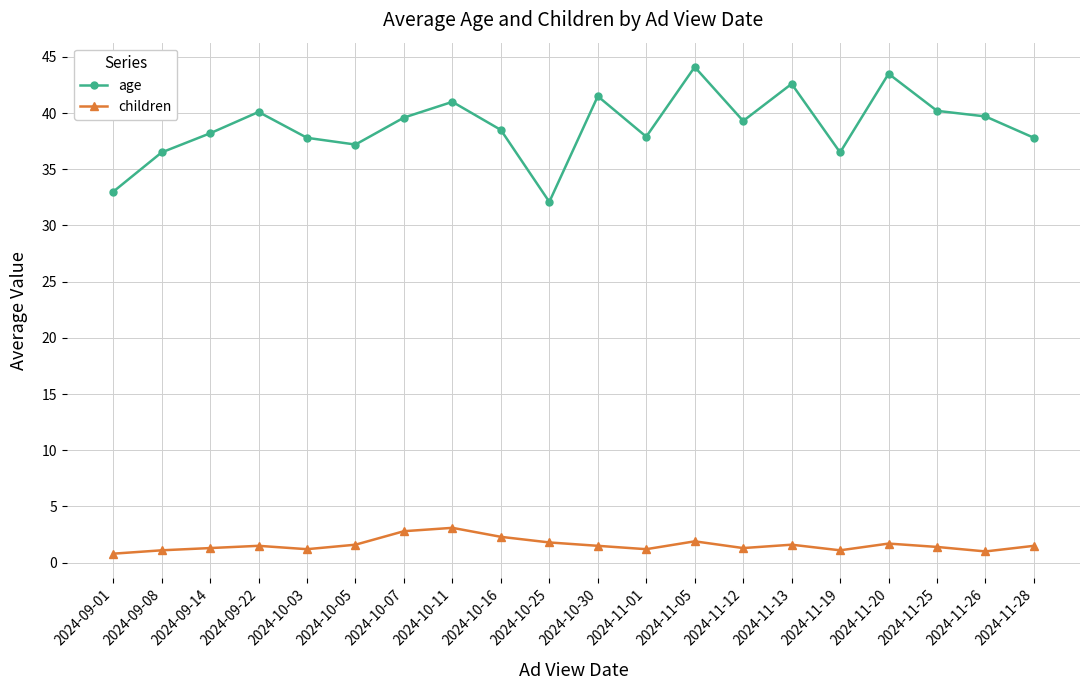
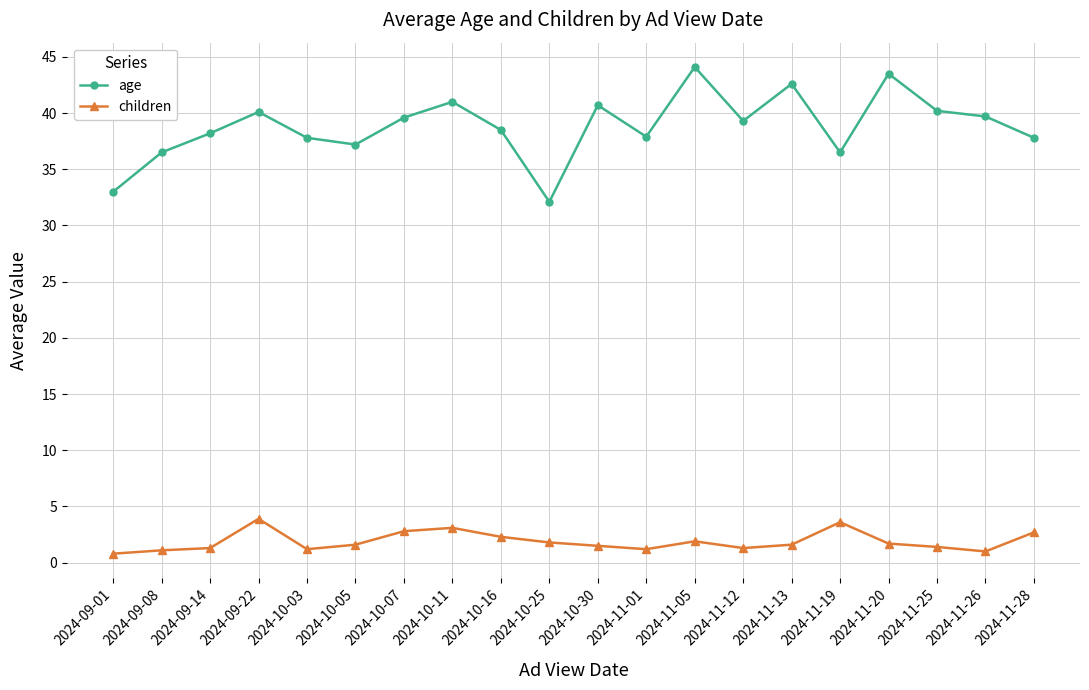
  {
    "age": {
      "2024-09-01": 33.0,
      "2024-09-08": 36.5,
      "2024-09-14": 38.2,
      "2024-09-22": 40.1,
      "2024-10-03": 37.8,
      "2024-10-05": 37.2,
      "2024-10-07": 39.6,
      "2024-10-11": 41.0,
      "2024-10-16": 38.5,
      "2024-10-25": 32.1,
-     "2024-10-30": 41.5,
+     "2024-10-30": 40.7,
      "2024-11-01": 37.9,
      "2024-11-05": 44.1,
      "2024-11-12": 39.3,
      "2024-11-13": 42.6,
      "2024-11-19": 36.5,
      "2024-11-20": 43.5,
      "2024-11-25": 40.2,
      "2024-11-26": 39.7,
      "2024-11-28": 37.8
    },
    "children": {
      "2024-09-01": 0.8,
      "2024-09-08": 1.1,
      "2024-09-14": 1.3,
-     "2024-09-22": 1.5,
+     "2024-09-22": 3.9,
      "2024-10-03": 1.2,
      "2024-10-05": 1.6,
      "2024-10-07": 2.8,
      "2024-10-11": 3.1,
      "2024-10-16": 2.3,
      "2024-10-25": 1.8,
      "2024-10-30": 1.5,
      "2024-11-01": 1.2,
      "2024-11-05": 1.9,
      "2024-11-12": 1.3,
      "2024-11-13": 1.6,
-     "2024-11-19": 1.1,
+     "2024-11-19": 3.6,
      "2024-11-20": 1.7,
      "2024-11-25": 1.4,
      "2024-11-26": 1.0,
-     "2024-11-28": 1.5
+     "2024-11-28": 2.7
    }
  }
